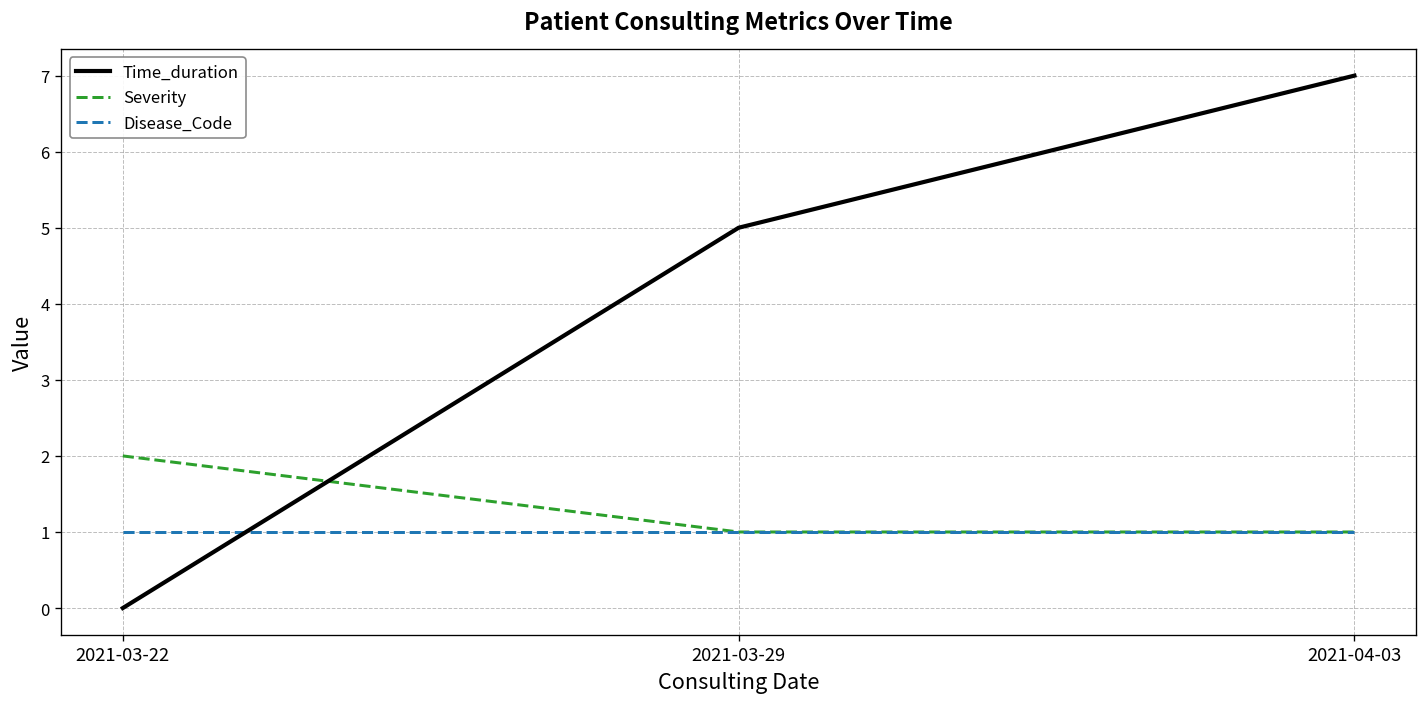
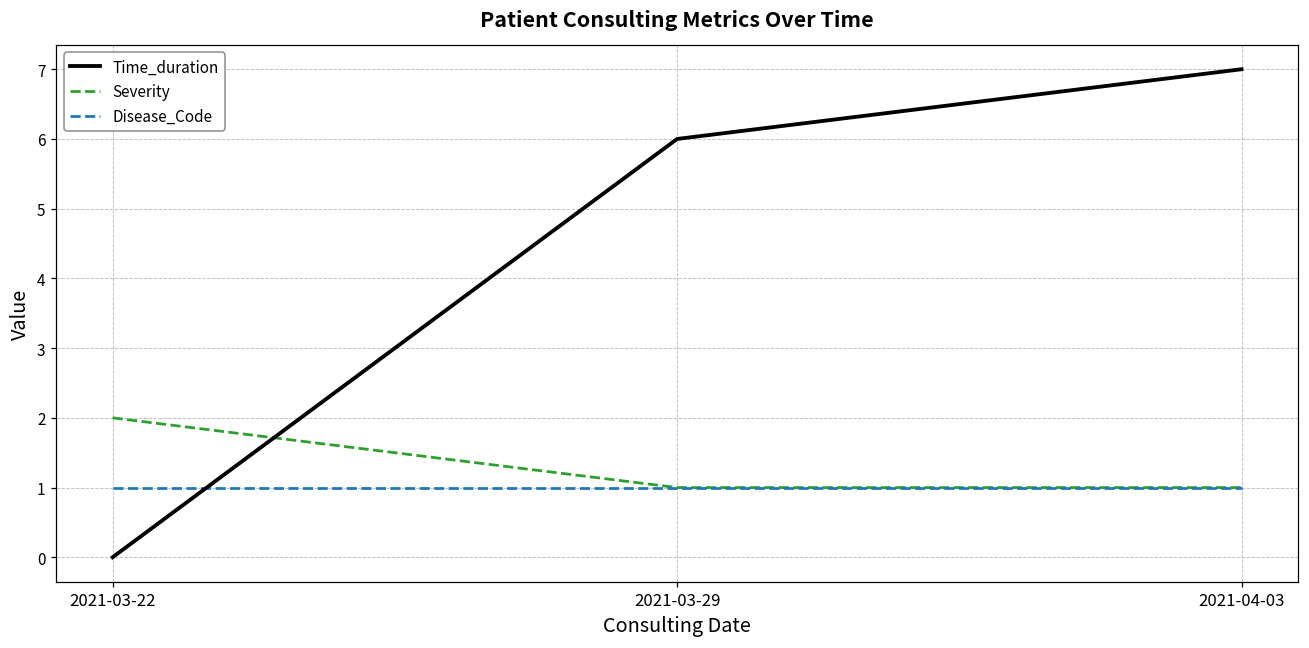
  {
    "Time_duration": {
      "2021-03-22": 0,
-     "2021-03-29": 5,
+     "2021-03-29": 6,
      "2021-04-03": 7
    },
    "Severity": {
      "2021-03-22": 2
    },
    "Disease_Code": {
      "2021-03-22": 1
    }
  }
